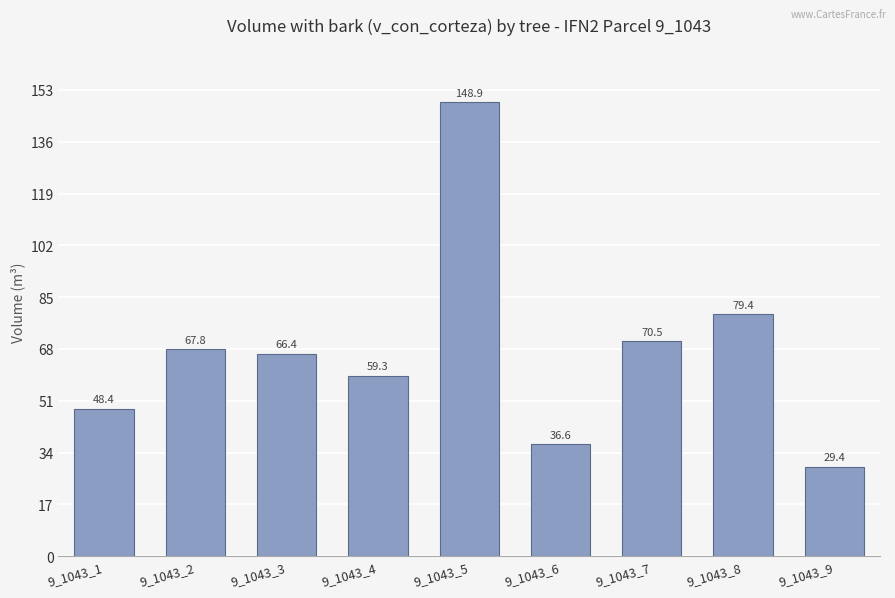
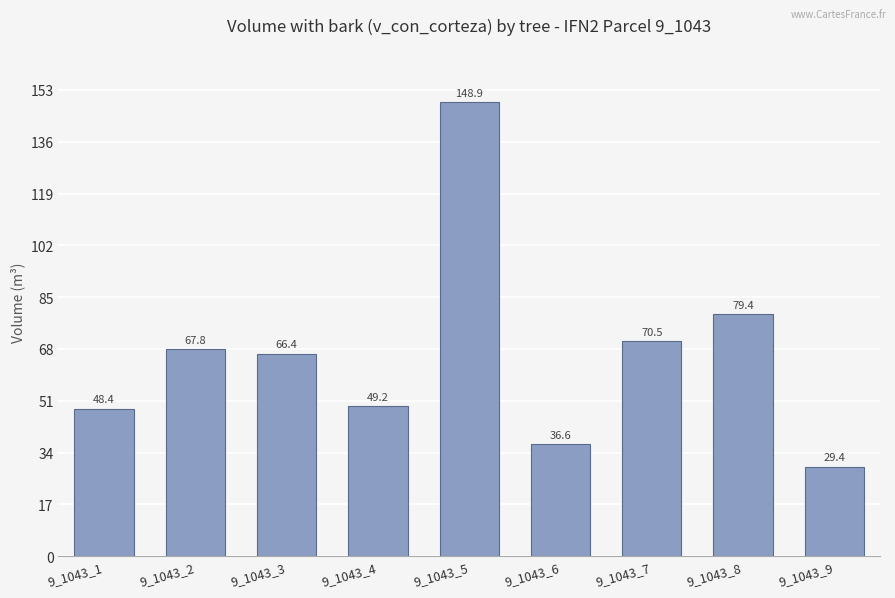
  {
    "9_1043_1": 48.4,
    "9_1043_2": 67.8,
    "9_1043_3": 66.4,
-   "9_1043_4": 59.3,
+   "9_1043_4": 49.2,
    "9_1043_5": 148.9,
    "9_1043_6": 36.6,
    "9_1043_7": 70.5,
    "9_1043_8": 79.4,
    "9_1043_9": 29.4
  }
